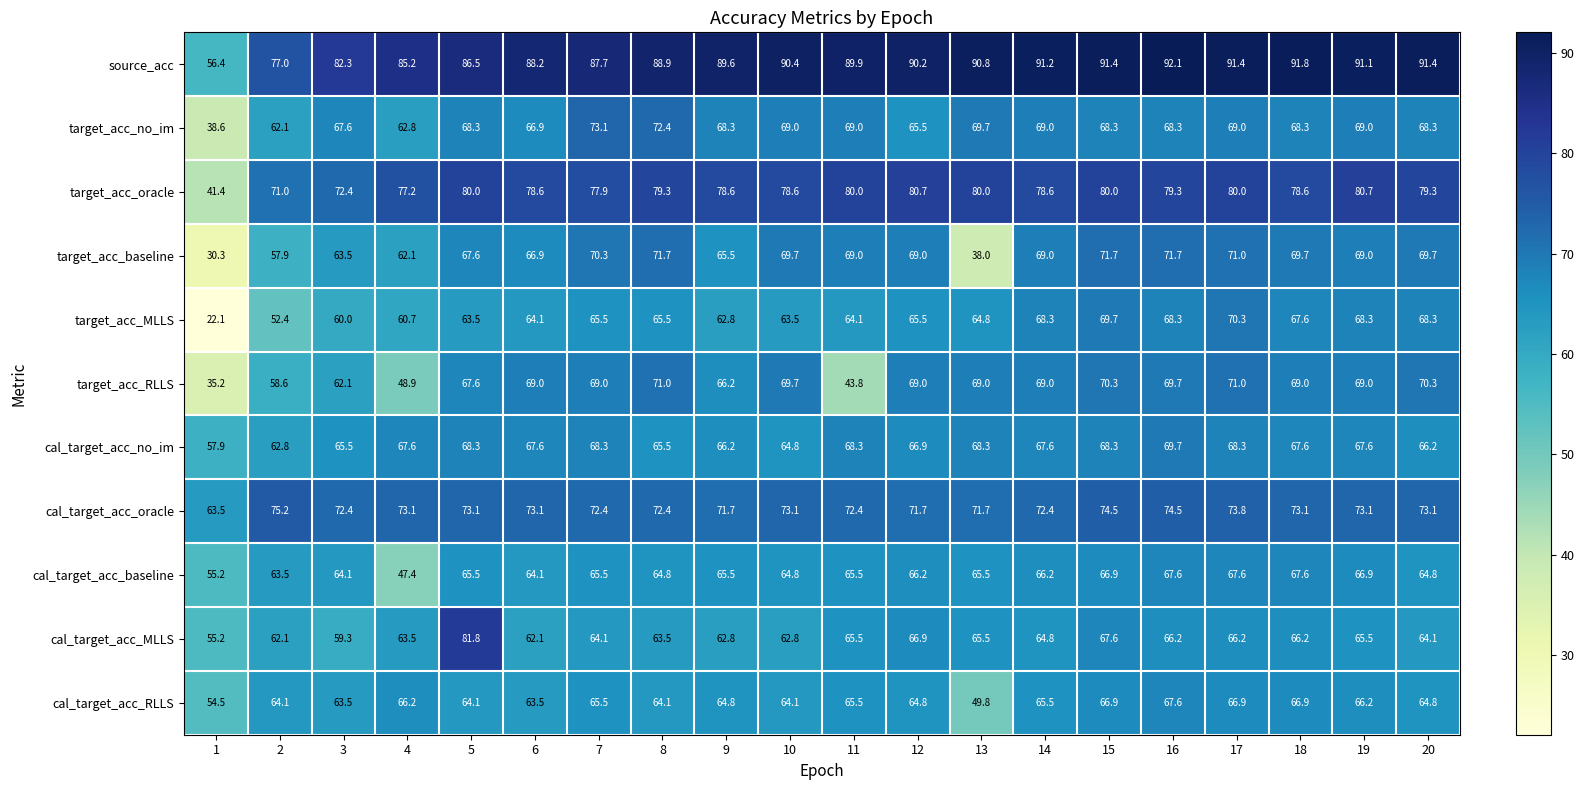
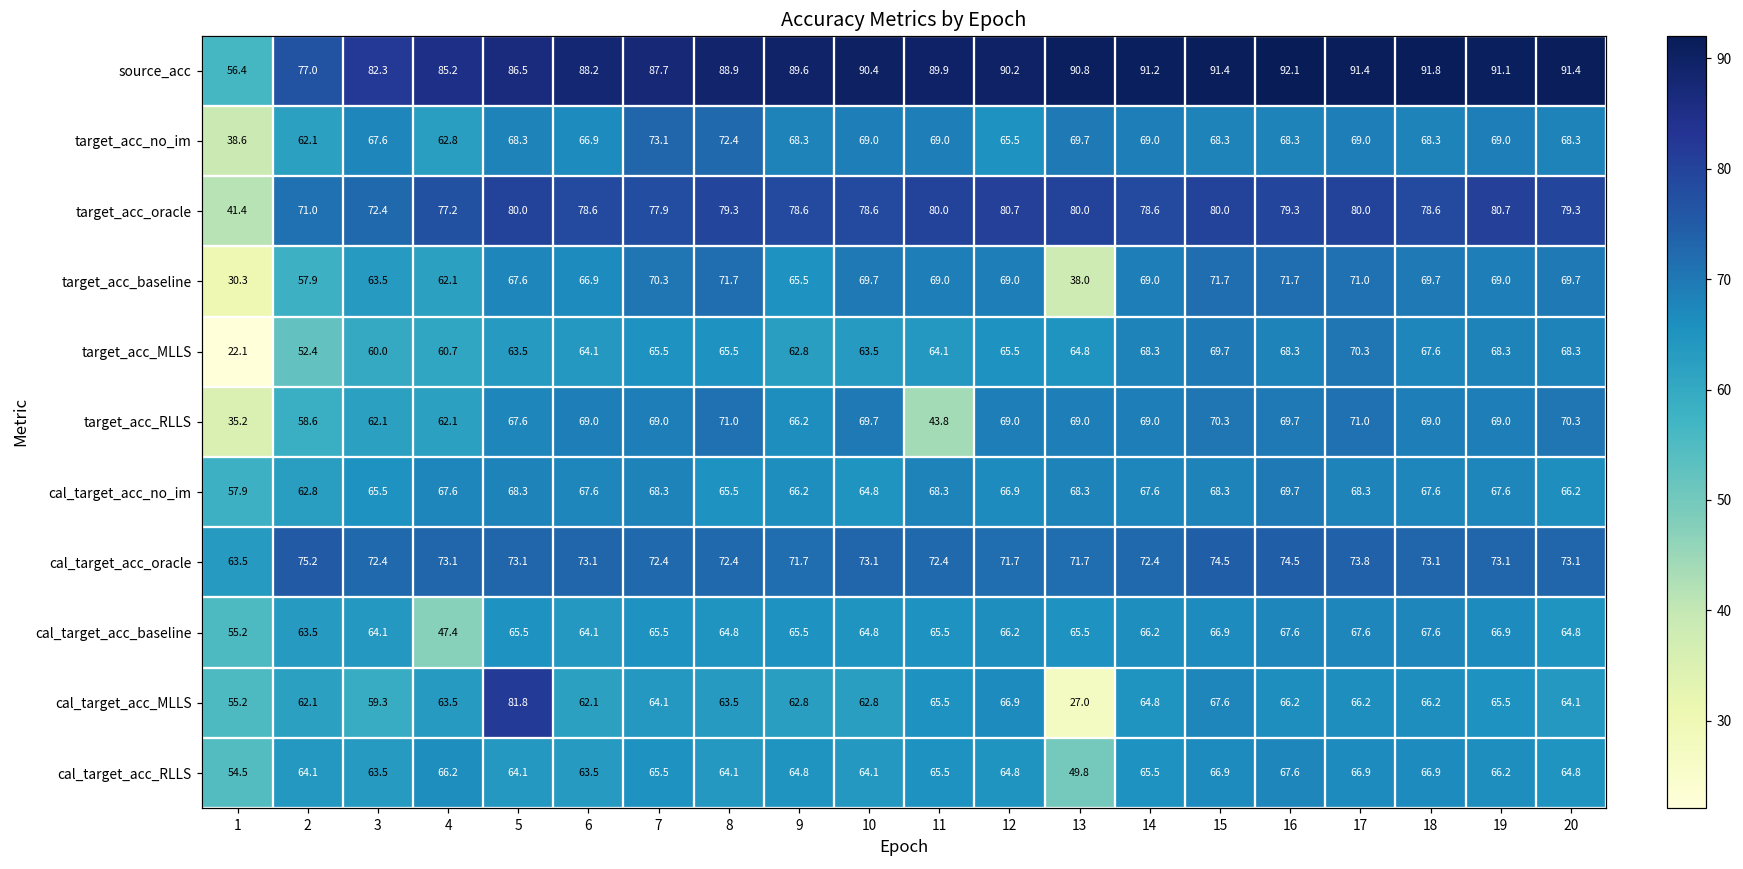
  {
    "target_acc_RLLS": {
      "1": 35.2,
      "2": 58.6,
      "3": 62.1,
-     "4": 48.9,
+     "4": 62.1,
      "5": 67.6,
      "6": 69.0,
      "7": 69.0,
      "8": 71.0,
      "9": 66.2,
      "10": 69.7,
      "11": 43.8,
      "12": 69.0,
      "13": 69.0,
      "14": 69.0,
      "15": 70.3,
      "16": 69.7,
      "17": 71.0,
      "18": 69.0,
      "19": 69.0,
      "20": 70.3
    },
    "cal_target_acc_MLLS": {
      "1": 55.2,
      "2": 62.1,
      "3": 59.3,
      "4": 63.5,
      "5": 81.8,
      "6": 62.1,
      "7": 64.1,
      "8": 63.5,
      "9": 62.8,
      "10": 62.8,
      "11": 65.5,
      "12": 66.9,
-     "13": 65.5,
+     "13": 27.0,
      "14": 64.8,
      "15": 67.6,
      "16": 66.2,
      "17": 66.2,
      "18": 66.2,
      "19": 65.5,
      "20": 64.1
    }
  }
